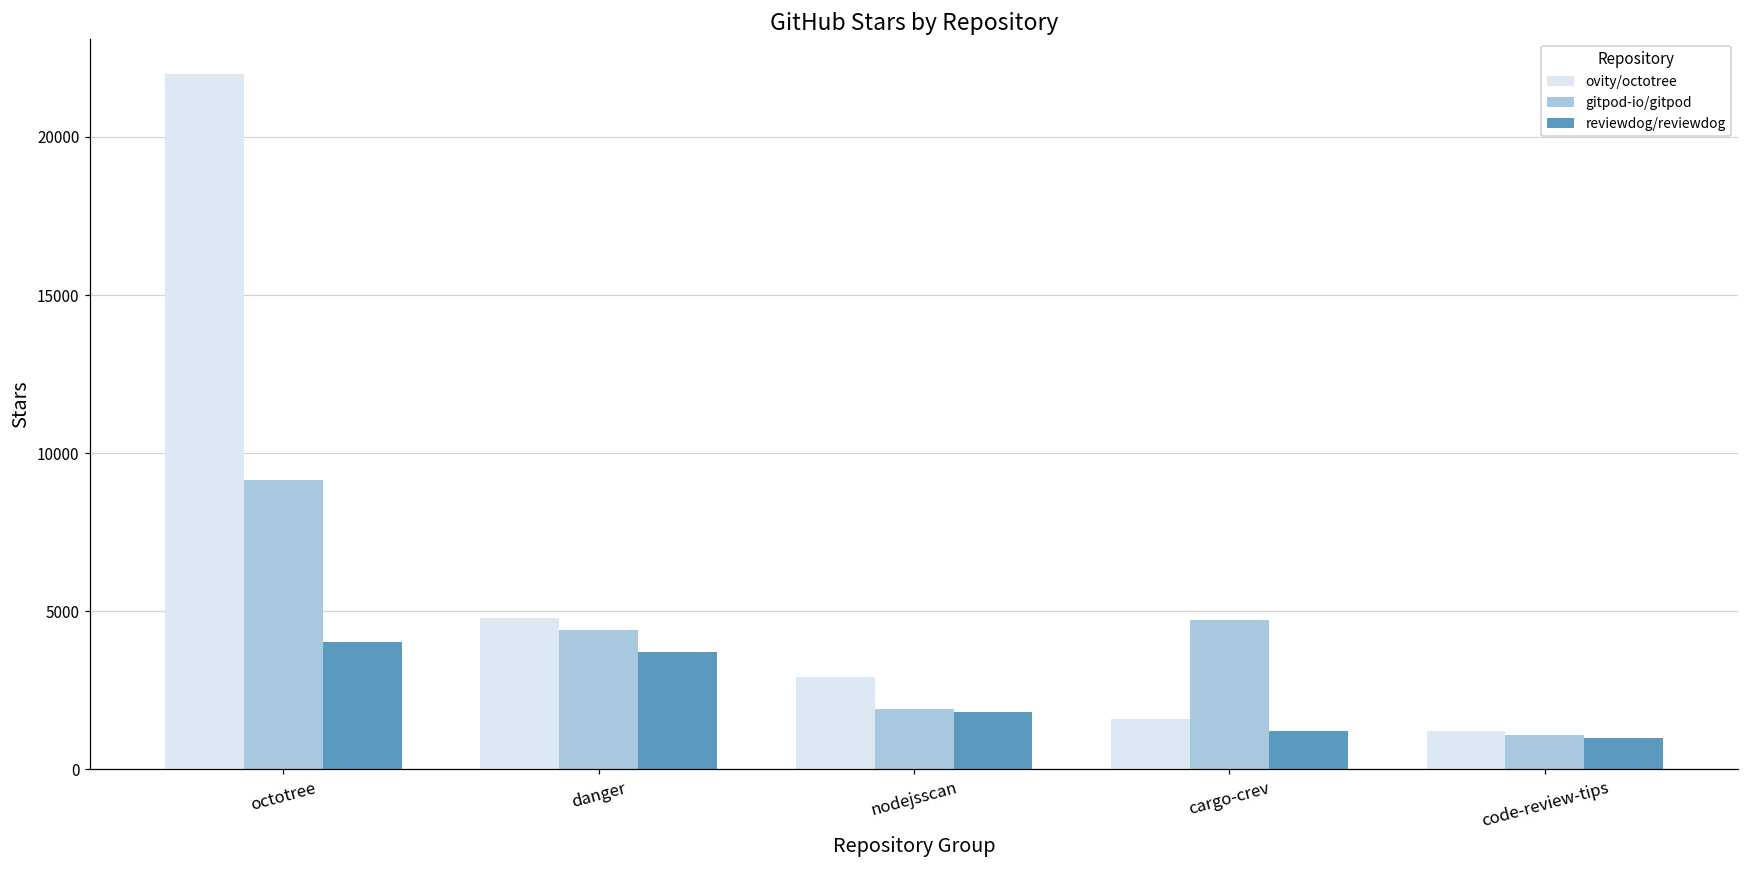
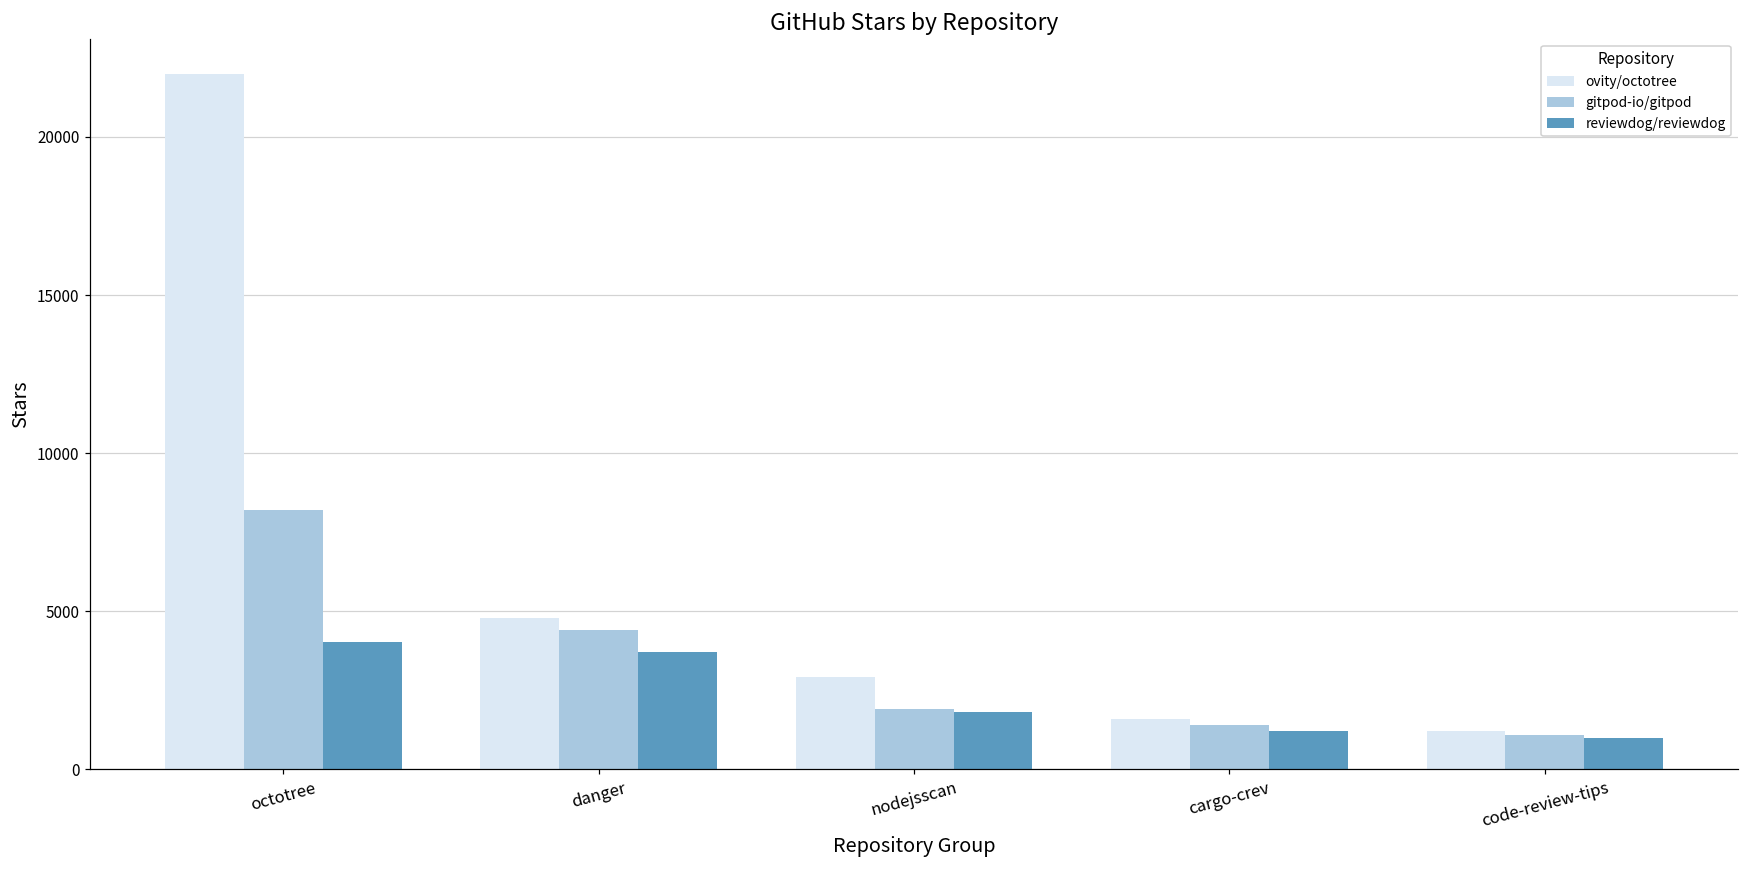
  {
    "ovity/octotree": {
      "octotree": 22000,
      "danger": 4800,
      "nodejsscan": 2900,
      "cargo-crev": 1600,
      "code-review-tips": 1200
    },
    "gitpod-io/gitpod": {
-     "octotree": 9200,
+     "octotree": 8200,
      "danger": 4400,
      "nodejsscan": 1900,
-     "cargo-crev": 4700,
+     "cargo-crev": 1400,
      "code-review-tips": 1100
    },
    "reviewdog/reviewdog": {
      "octotree": 4000,
      "danger": 3700,
      "nodejsscan": 1800,
      "cargo-crev": 1200,
      "code-review-tips": 1000
    }
  }
